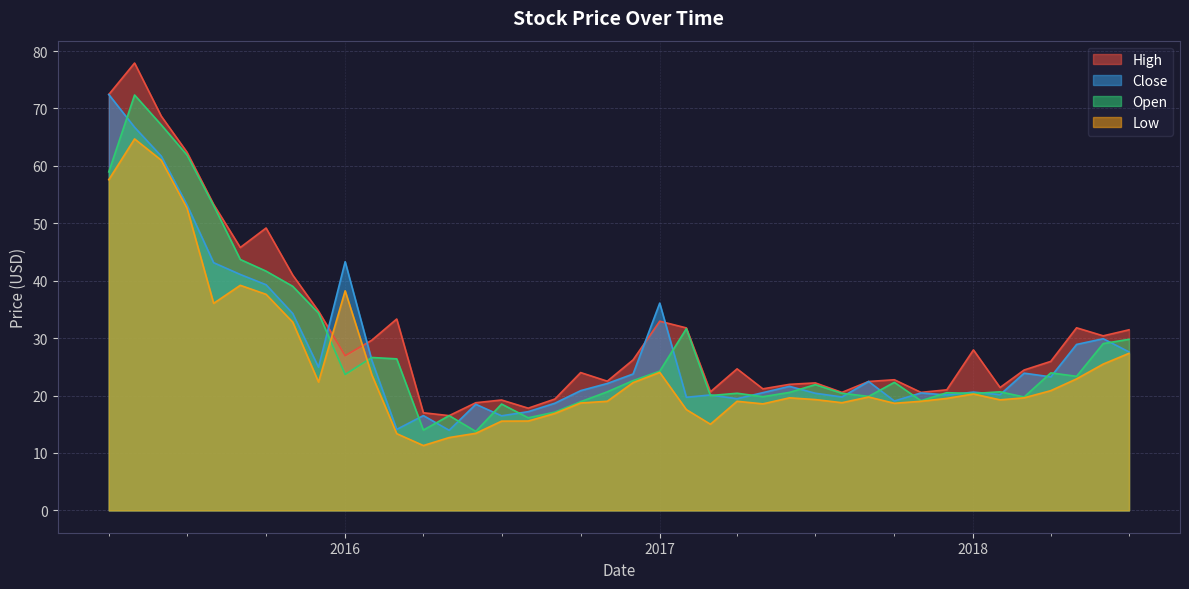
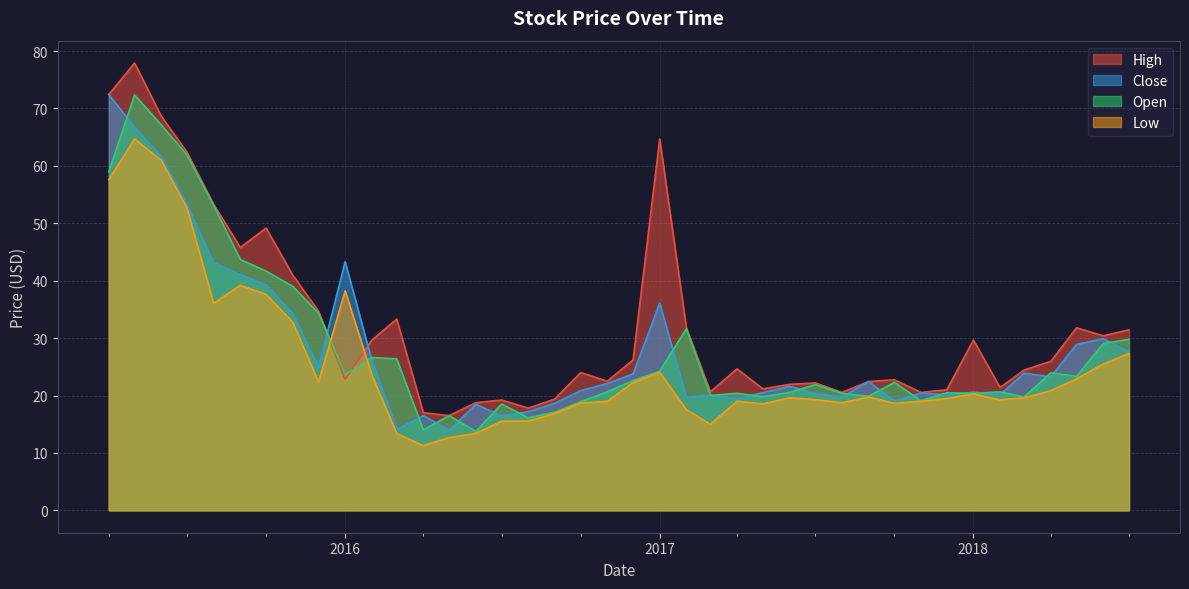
  {
    "High": {
-     "2016": 27,
-     "2017": 33,
-     "2018": 28
+     "2016": 23,
+     "2017": 65,
+     "2018": 30
    },
    "Close": {
      "2016": 43,
      "2017": 36
    },
    "Open": {
      "2016": 24
    },
    "Low": {
      "2016": 38
    }
  }
